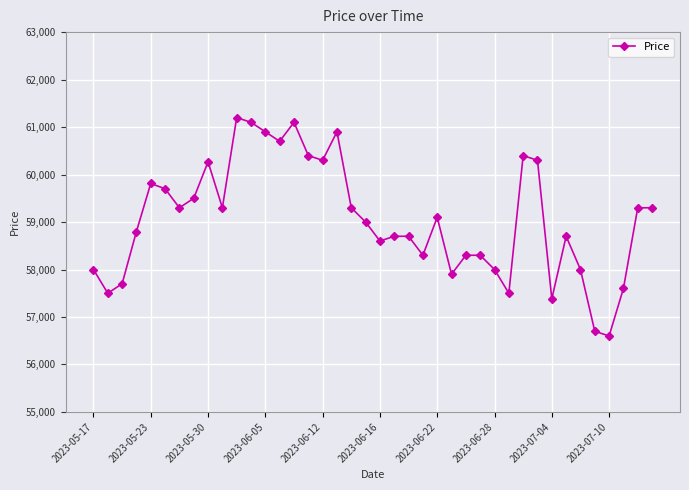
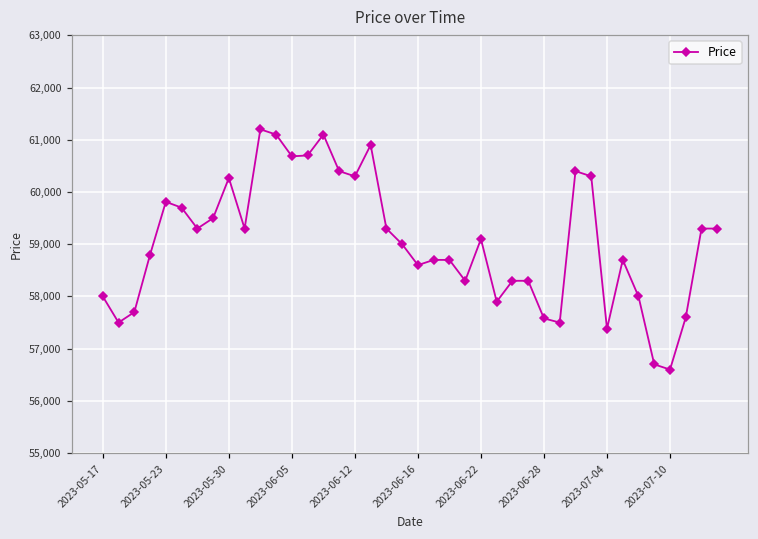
  {
    "2023-05-17": "58,000",
    "2023-05-23": "59,800",
    "2023-05-30": "60,300",
-   "2023-06-05": "60,900",
+   "2023-06-05": "60,700",
    "2023-06-12": "60,300",
    "2023-06-16": "58,600",
    "2023-06-22": "59,100",
-   "2023-06-28": "58,000",
+   "2023-06-28": "57,600",
    "2023-07-04": "57,400",
    "2023-07-10": "56,600"
  }
